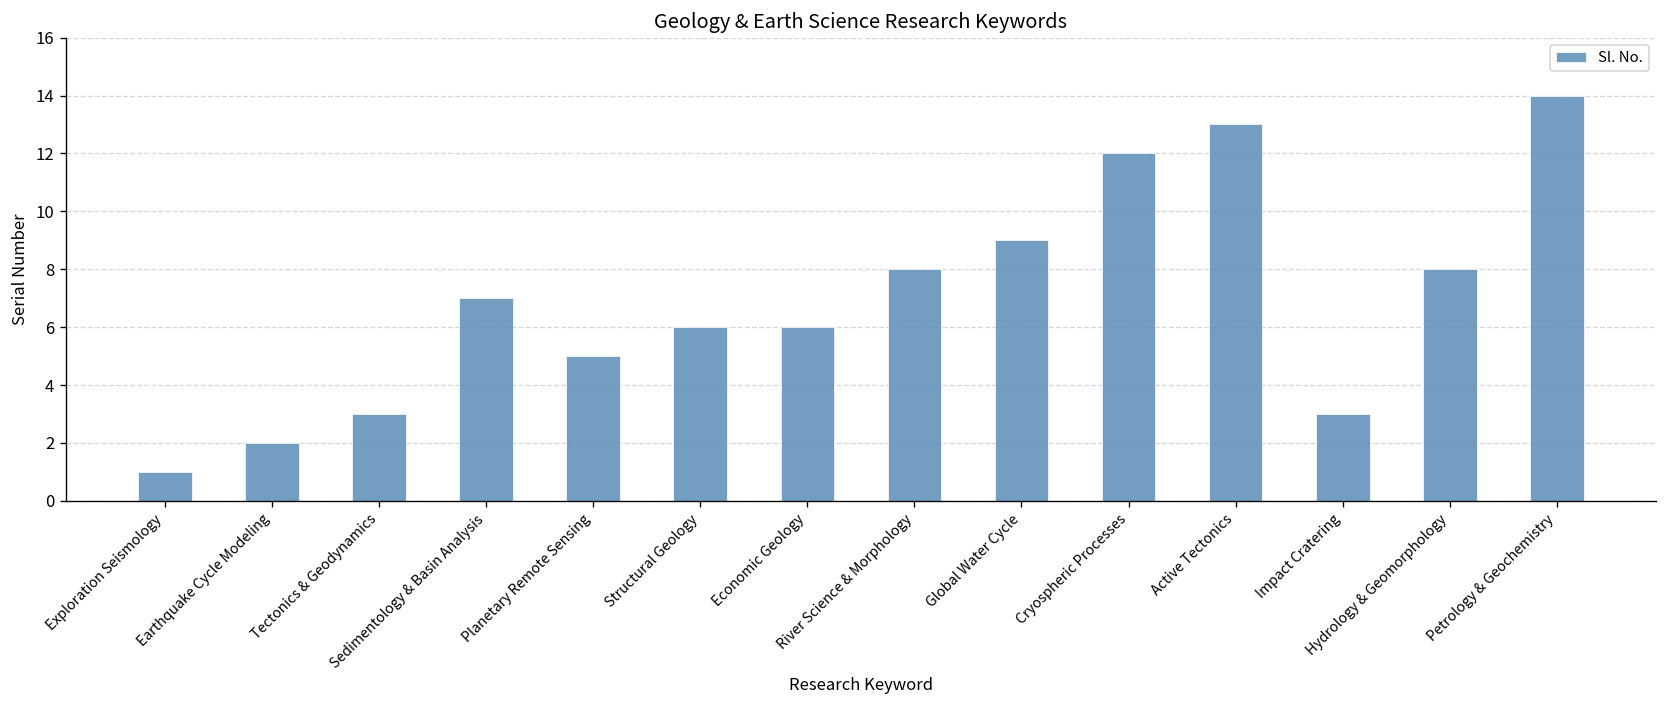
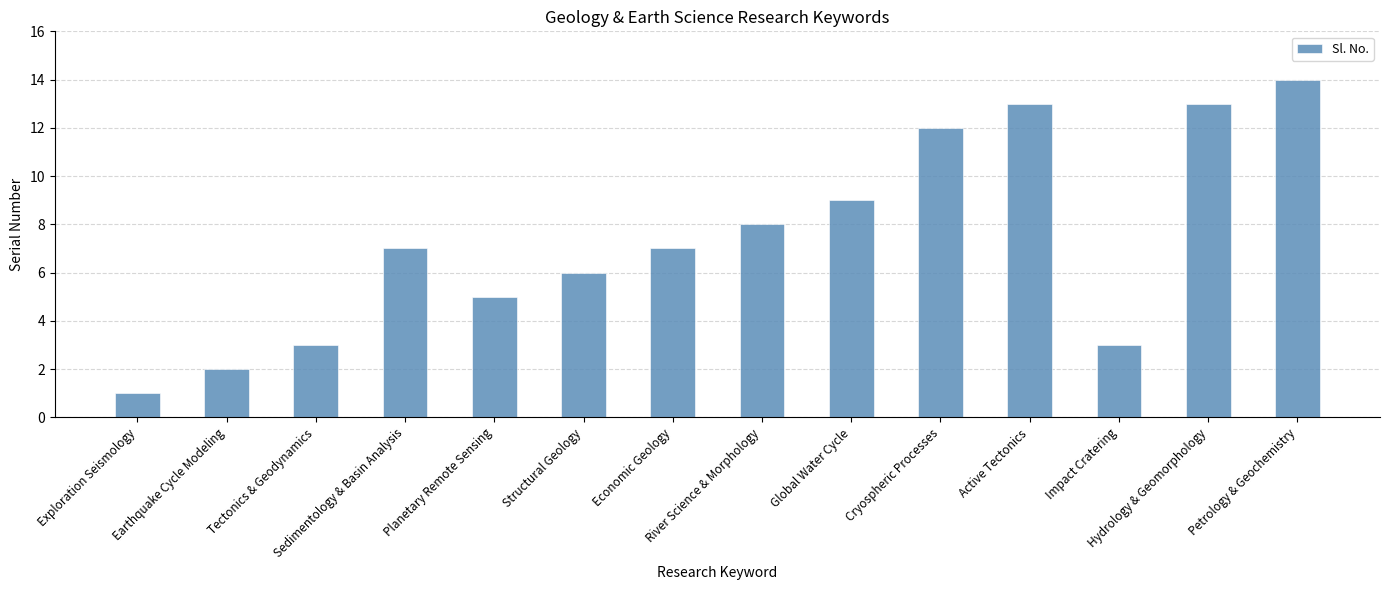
  {
    "Exploration Seismology": 1,
    "Earthquake Cycle Modeling": 2,
    "Tectonics & Geodynamics": 3,
    "Sedimentology & Basin Analysis": 7,
    "Planetary Remote Sensing": 5,
    "Structural Geology": 6,
-   "Economic Geology": 6,
+   "Economic Geology": 7,
    "River Science & Morphology": 8,
    "Global Water Cycle": 9,
    "Cryospheric Processes": 12,
    "Active Tectonics": 13,
    "Impact Cratering": 3,
-   "Hydrology & Geomorphology": 8,
+   "Hydrology & Geomorphology": 13,
    "Petrology & Geochemistry": 14
  }
